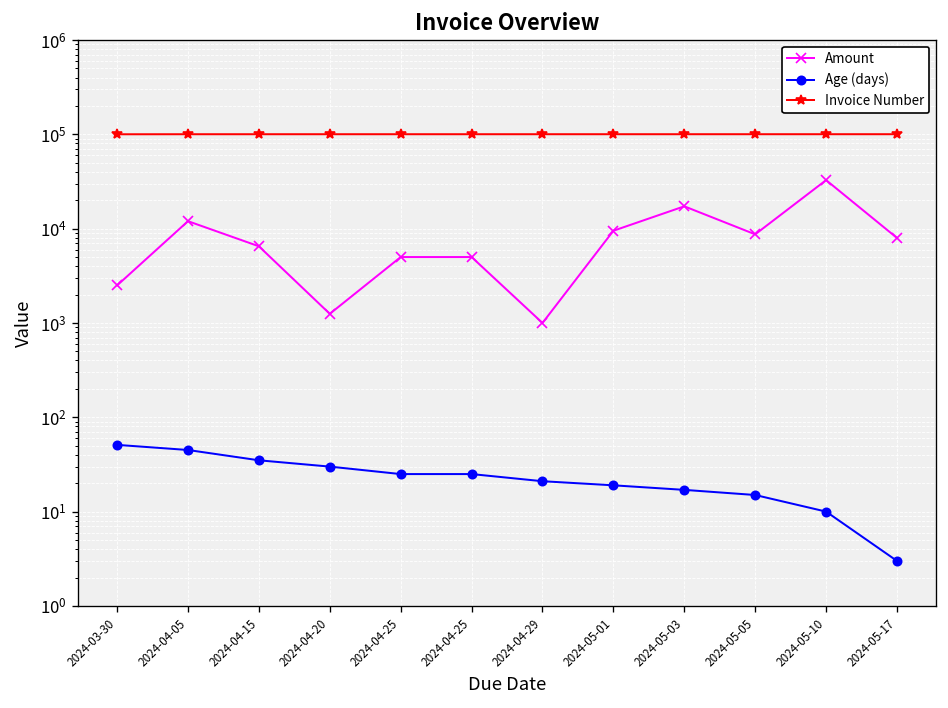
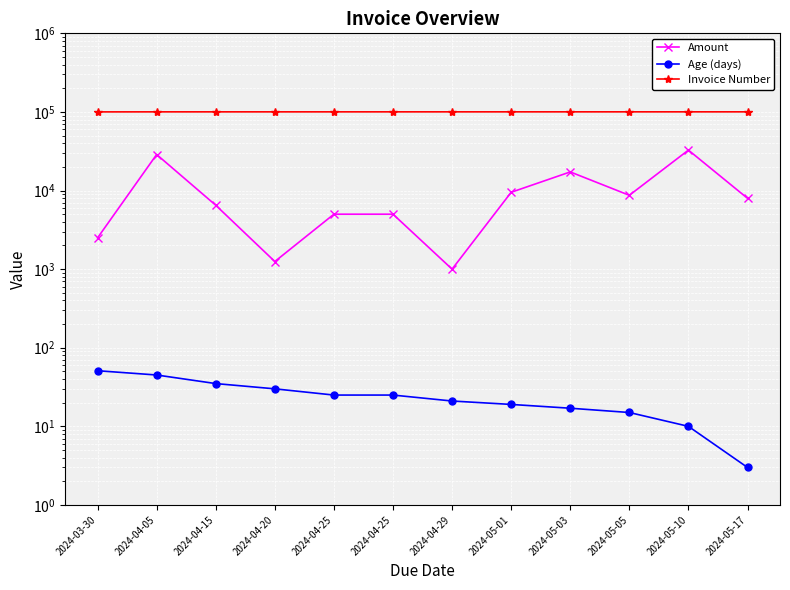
  {
    "Amount": {
      "2024-03-30": 2500,
-     "2024-04-05": 12000,
+     "2024-04-05": 29000,
      "2024-04-15": 7000,
      "2024-04-20": 1300,
      "2024-04-29": 1000,
      "2024-05-01": 10000,
      "2024-05-03": 17000,
      "2024-05-05": 9000,
      "2024-05-10": 33000,
      "2024-05-17": 8000
    },
    "Age (days)": {
      "2024-03-30": 50,
      "2024-04-05": 50,
      "2024-04-15": 40,
      "2024-04-20": 30,
      "2024-04-29": 21,
      "2024-05-01": 19,
      "2024-05-03": 17,
      "2024-05-05": 15,
      "2024-05-10": 10,
      "2024-05-17": 3
    },
    "Invoice Number": {
      "2024-03-30": 100000,
      "2024-04-05": 100000,
      "2024-04-15": 100000,
      "2024-04-20": 100000,
      "2024-04-29": 100000,
      "2024-05-01": 100000,
      "2024-05-03": 100000,
      "2024-05-05": 100000,
      "2024-05-10": 100000,
      "2024-05-17": 100000
    }
  }
